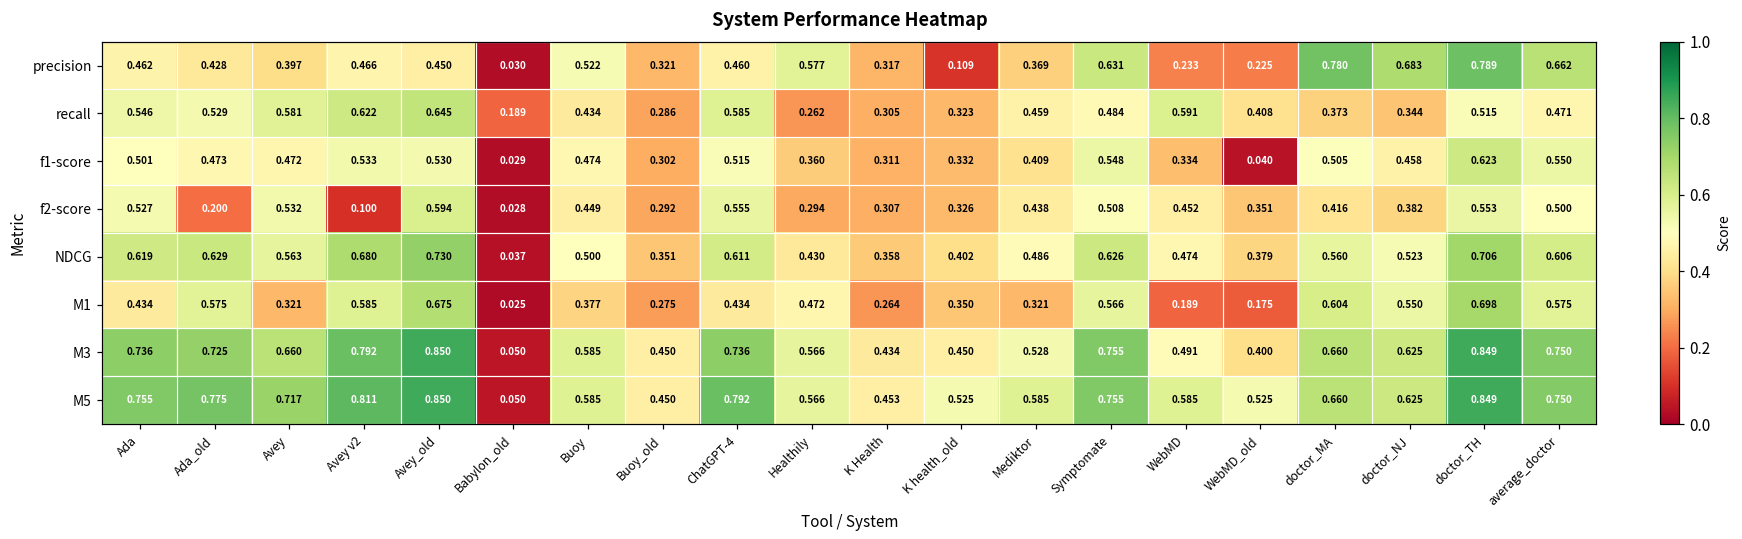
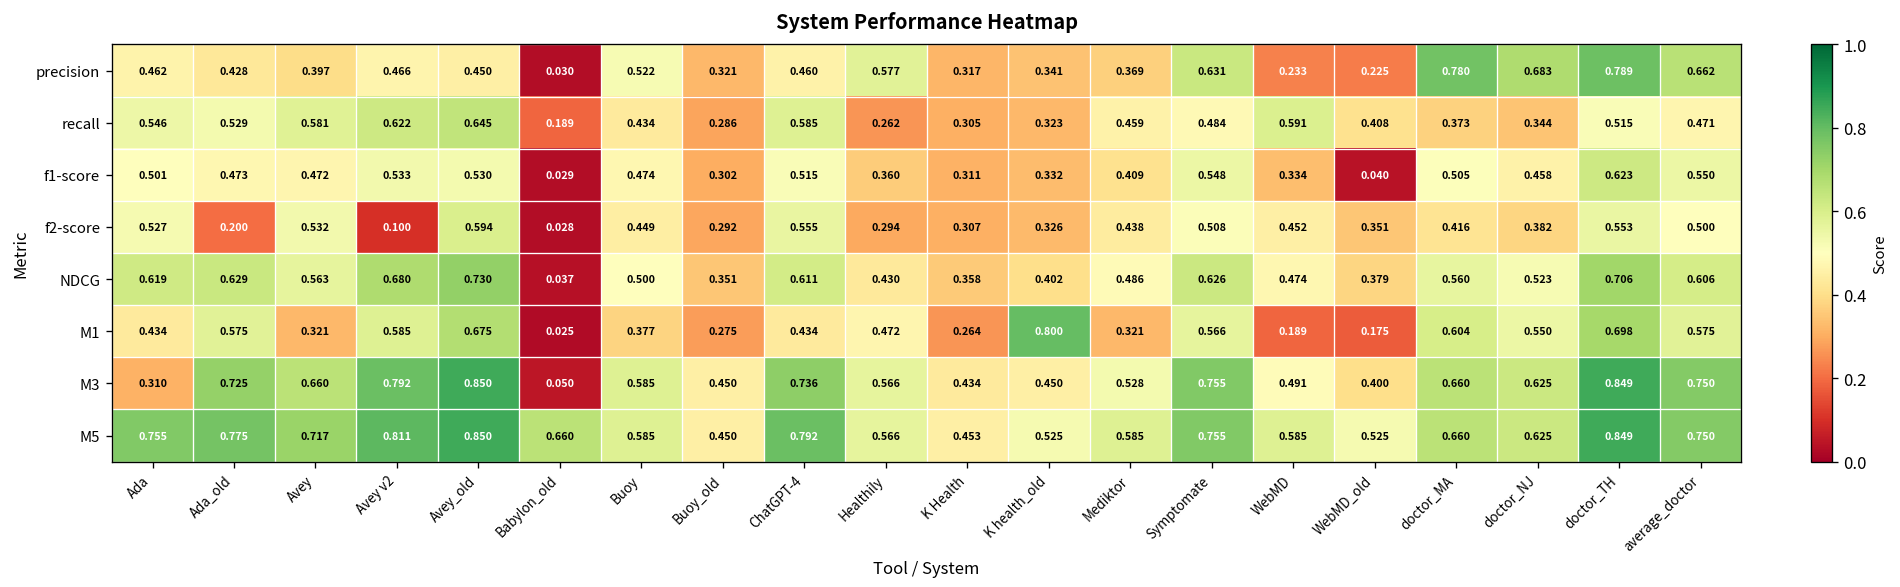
  {
    "precision": {
      "Ada": 0.462,
      "Ada_old": 0.428,
      "Avey": 0.397,
      "Avey v2": 0.466,
      "Avey_old": 0.450,
      "Babylon_old": 0.030,
      "Buoy": 0.522,
      "Buoy_old": 0.321,
      "ChatGPT-4": 0.460,
      "Healthily": 0.577,
      "K Health": 0.317,
-     "K health_old": 0.109,
+     "K health_old": 0.341,
      "Mediktor": 0.369,
      "Symptomate": 0.631,
      "WebMD": 0.233,
      "WebMD_old": 0.225,
      "doctor_MA": 0.780,
      "doctor_NJ": 0.683,
      "doctor_TH": 0.789,
      "average_doctor": 0.662
    },
    "recall": {
      "Ada": 0.546,
      "Ada_old": 0.529,
      "Avey": 0.581,
      "Avey v2": 0.622,
      "Avey_old": 0.645,
      "Babylon_old": 0.189,
      "Buoy": 0.434,
      "Buoy_old": 0.286,
      "ChatGPT-4": 0.585,
      "Healthily": 0.262,
      "K Health": 0.305,
      "K health_old": 0.323,
      "Mediktor": 0.459,
      "Symptomate": 0.484,
      "WebMD": 0.591,
      "WebMD_old": 0.408,
      "doctor_MA": 0.373,
      "doctor_NJ": 0.344,
      "doctor_TH": 0.515,
      "average_doctor": 0.471
    },
    "f1-score": {
      "Ada": 0.501,
      "Ada_old": 0.473,
      "Avey": 0.472,
      "Avey v2": 0.533,
      "Avey_old": 0.530,
      "Babylon_old": 0.029,
      "Buoy": 0.474,
      "Buoy_old": 0.302,
      "ChatGPT-4": 0.515,
      "Healthily": 0.360,
      "K Health": 0.311,
      "K health_old": 0.332,
      "Mediktor": 0.409,
      "Symptomate": 0.548,
      "WebMD": 0.334,
      "WebMD_old": 0.040,
      "doctor_MA": 0.505,
      "doctor_NJ": 0.458,
      "doctor_TH": 0.623,
      "average_doctor": 0.550
    },
    "f2-score": {
      "Ada": 0.527,
      "Ada_old": 0.200,
      "Avey": 0.532,
      "Avey v2": 0.100,
      "Avey_old": 0.594,
      "Babylon_old": 0.028,
      "Buoy": 0.449,
      "Buoy_old": 0.292,
      "ChatGPT-4": 0.555,
      "Healthily": 0.294,
      "K Health": 0.307,
      "K health_old": 0.326,
      "Mediktor": 0.438,
      "Symptomate": 0.508,
      "WebMD": 0.452,
      "WebMD_old": 0.351,
      "doctor_MA": 0.416,
      "doctor_NJ": 0.382,
      "doctor_TH": 0.553,
      "average_doctor": 0.500
    },
    "NDCG": {
      "Ada": 0.619,
      "Ada_old": 0.629,
      "Avey": 0.563,
      "Avey v2": 0.680,
      "Avey_old": 0.730,
      "Babylon_old": 0.037,
      "Buoy": 0.500,
      "Buoy_old": 0.351,
      "ChatGPT-4": 0.611,
      "Healthily": 0.430,
      "K Health": 0.358,
      "K health_old": 0.402,
      "Mediktor": 0.486,
      "Symptomate": 0.626,
      "WebMD": 0.474,
      "WebMD_old": 0.379,
      "doctor_MA": 0.560,
      "doctor_NJ": 0.523,
      "doctor_TH": 0.706,
      "average_doctor": 0.606
    },
    "M1": {
      "Ada": 0.434,
      "Ada_old": 0.575,
      "Avey": 0.321,
      "Avey v2": 0.585,
      "Avey_old": 0.675,
      "Babylon_old": 0.025,
      "Buoy": 0.377,
      "Buoy_old": 0.275,
      "ChatGPT-4": 0.434,
      "Healthily": 0.472,
      "K Health": 0.264,
-     "K health_old": 0.350,
+     "K health_old": 0.800,
      "Mediktor": 0.321,
      "Symptomate": 0.566,
      "WebMD": 0.189,
      "WebMD_old": 0.175,
      "doctor_MA": 0.604,
      "doctor_NJ": 0.550,
      "doctor_TH": 0.698,
      "average_doctor": 0.575
    },
    "M3": {
-     "Ada": 0.736,
+     "Ada": 0.310,
      "Ada_old": 0.725,
      "Avey": 0.660,
      "Avey v2": 0.792,
      "Avey_old": 0.850,
      "Babylon_old": 0.050,
      "Buoy": 0.585,
      "Buoy_old": 0.450,
      "ChatGPT-4": 0.736,
      "Healthily": 0.566,
      "K Health": 0.434,
      "K health_old": 0.450,
      "Mediktor": 0.528,
      "Symptomate": 0.755,
      "WebMD": 0.491,
      "WebMD_old": 0.400,
      "doctor_MA": 0.660,
      "doctor_NJ": 0.625,
      "doctor_TH": 0.849,
      "average_doctor": 0.750
    },
    "M5": {
      "Ada": 0.755,
      "Ada_old": 0.775,
      "Avey": 0.717,
      "Avey v2": 0.811,
      "Avey_old": 0.850,
-     "Babylon_old": 0.050,
+     "Babylon_old": 0.660,
      "Buoy": 0.585,
      "Buoy_old": 0.450,
      "ChatGPT-4": 0.792,
      "Healthily": 0.566,
      "K Health": 0.453,
      "K health_old": 0.525,
      "Mediktor": 0.585,
      "Symptomate": 0.755,
      "WebMD": 0.585,
      "WebMD_old": 0.525,
      "doctor_MA": 0.660,
      "doctor_NJ": 0.625,
      "doctor_TH": 0.849,
      "average_doctor": 0.750
    }
  }
